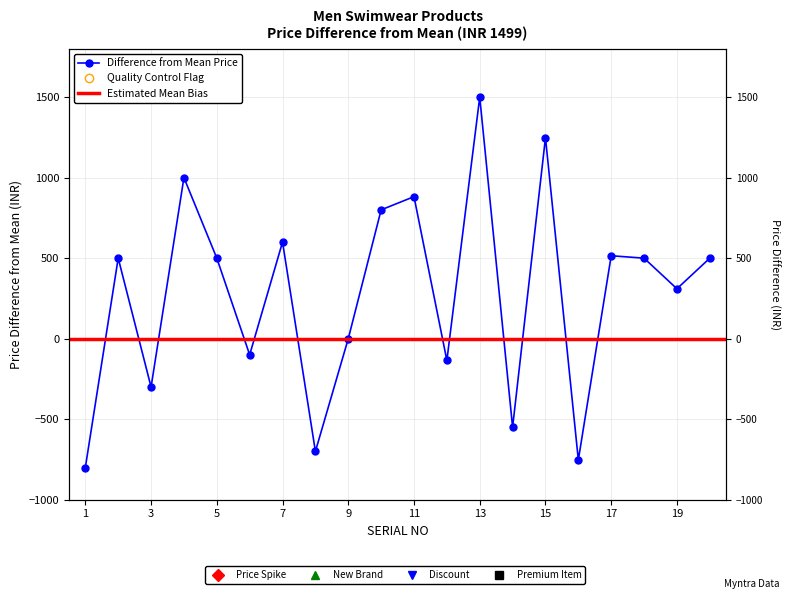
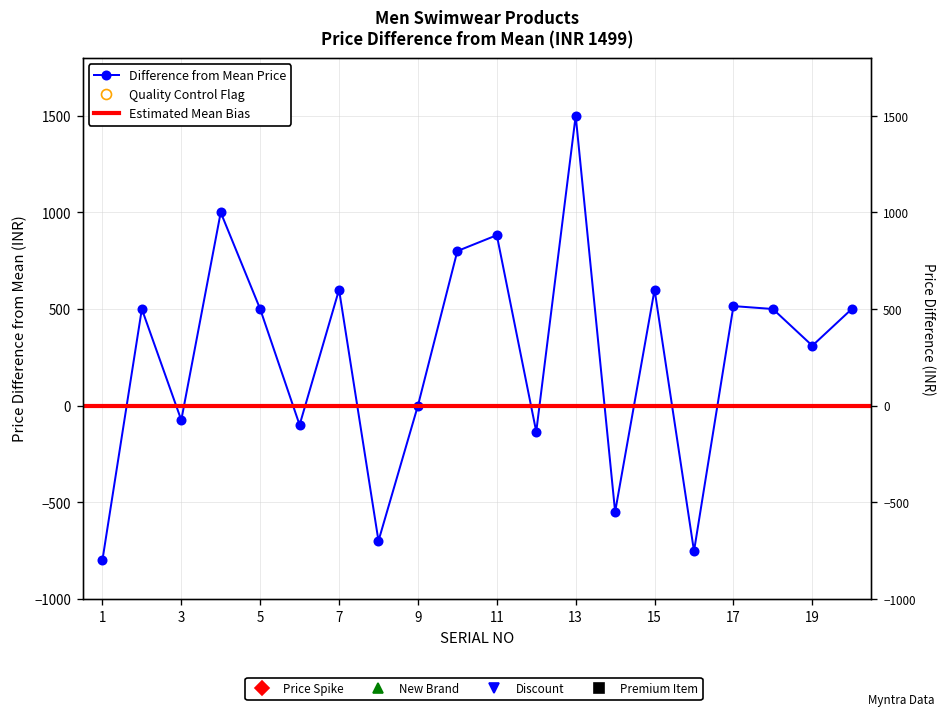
  {
    "1": -800,
-   "3": -300,
+   "3": -80,
    "5": 500,
    "7": 600,
    "9": 0,
    "11": 880,
    "13": 1500,
-   "15": 1250,
+   "15": 600,
    "17": 520,
    "19": 310
  }
